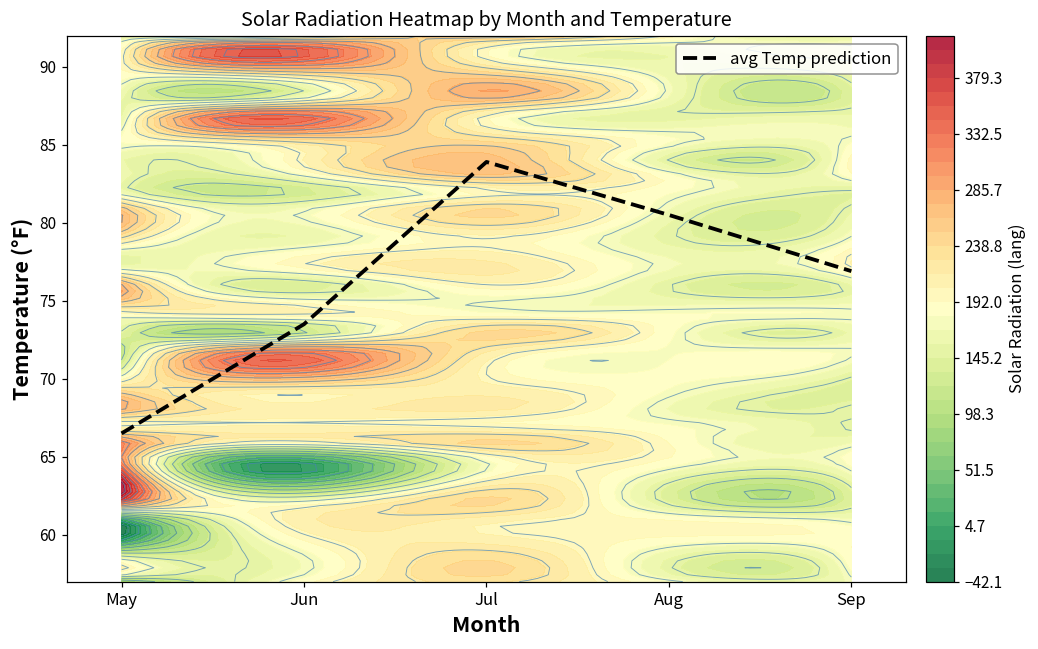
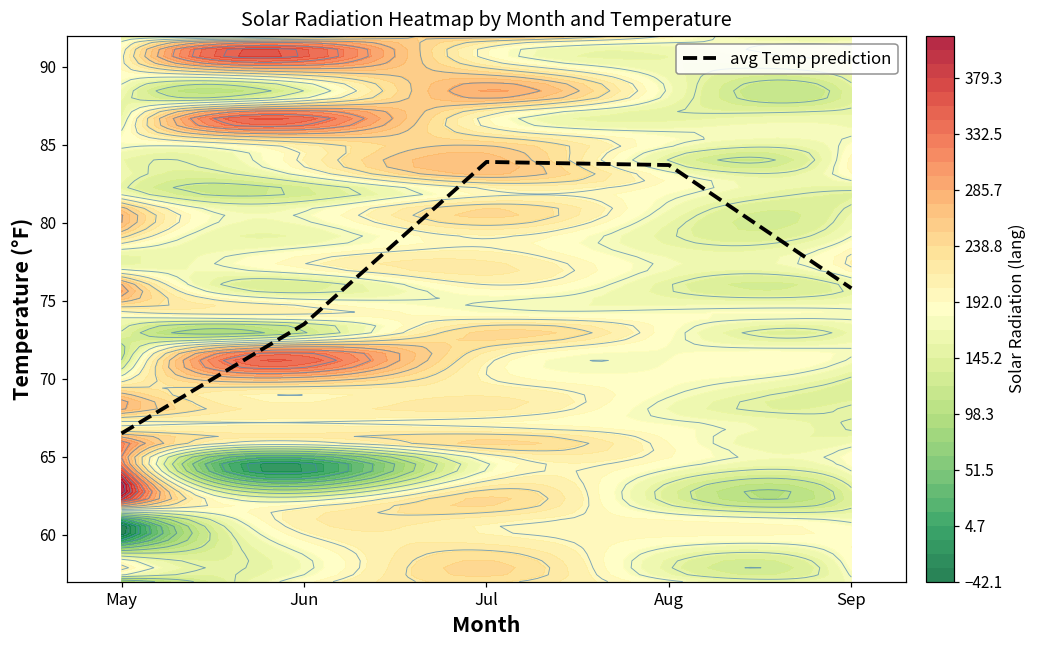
  {
    "May": 66.5,
    "Jun": 73.5,
    "Jul": 83.9,
-   "Aug": 80.5,
-   "Sep": 76.9
+   "Aug": 83.7,
+   "Sep": 75.8
  }
